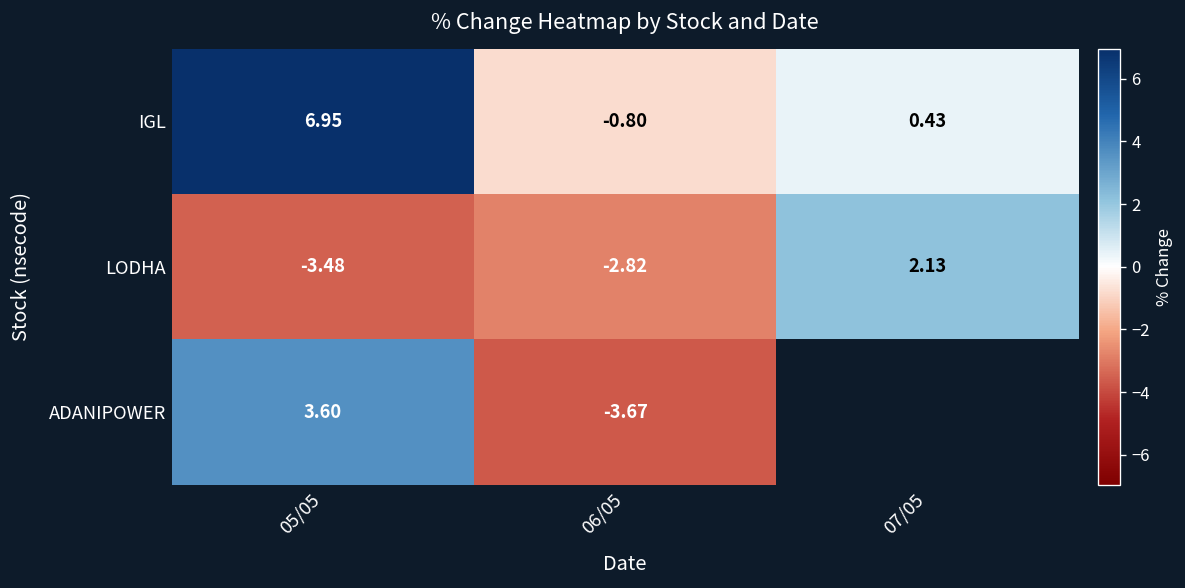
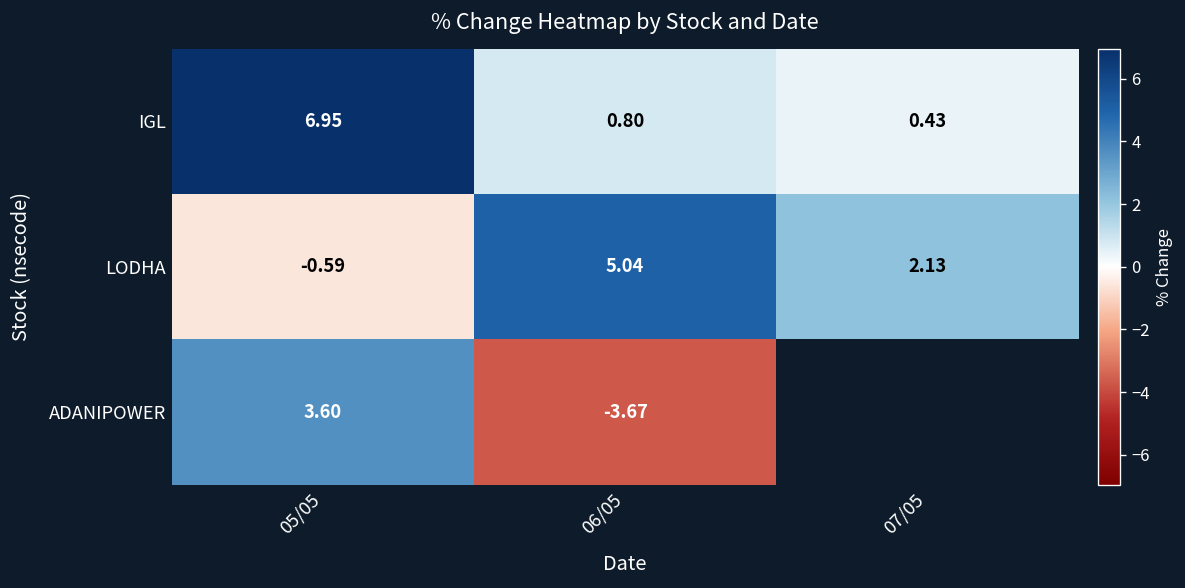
  {
    "IGL": {
      "05/05": 6.95,
-     "06/05": -0.80,
+     "06/05": 0.80,
      "07/05": 0.43
    },
    "LODHA": {
-     "05/05": -3.48,
-     "06/05": -2.82,
+     "05/05": -0.59,
+     "06/05": 5.04,
      "07/05": 2.13
    },
    "ADANIPOWER": {
      "05/05": 3.60,
      "06/05": -3.67
    }
  }
